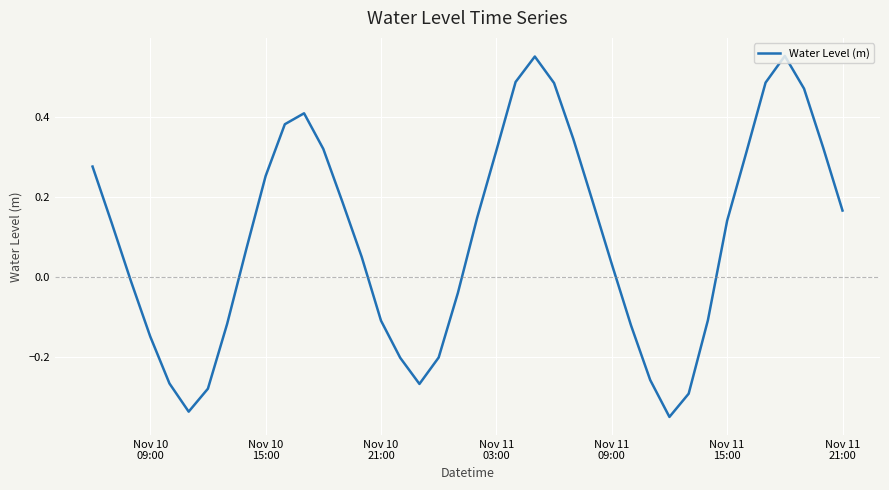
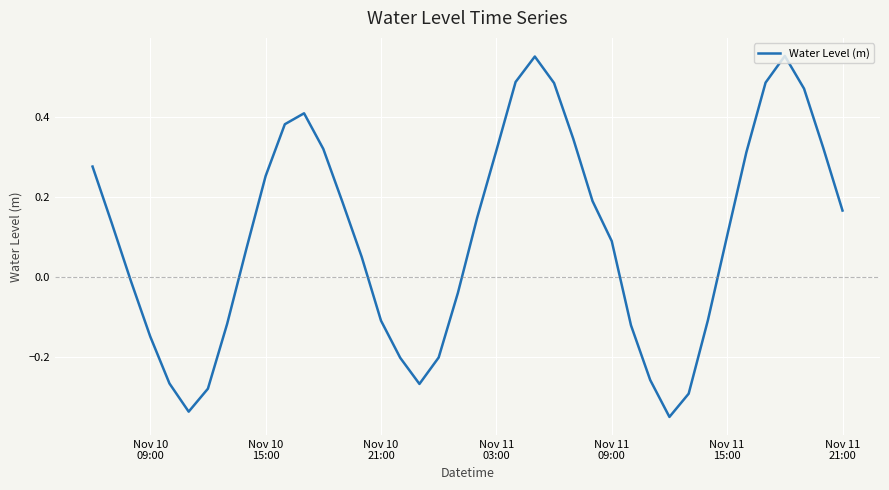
  {
    "Nov 10 09:00": -0.15,
    "Nov 10 15:00": 0.25,
    "Nov 10 21:00": -0.11,
    "Nov 11 03:00": 0.32,
-   "Nov 11 09:00": 0.03,
-   "Nov 11 15:00": 0.14,
+   "Nov 11 09:00": 0.09,
+   "Nov 11 15:00": 0.10,
    "Nov 11 21:00": 0.17
  }
